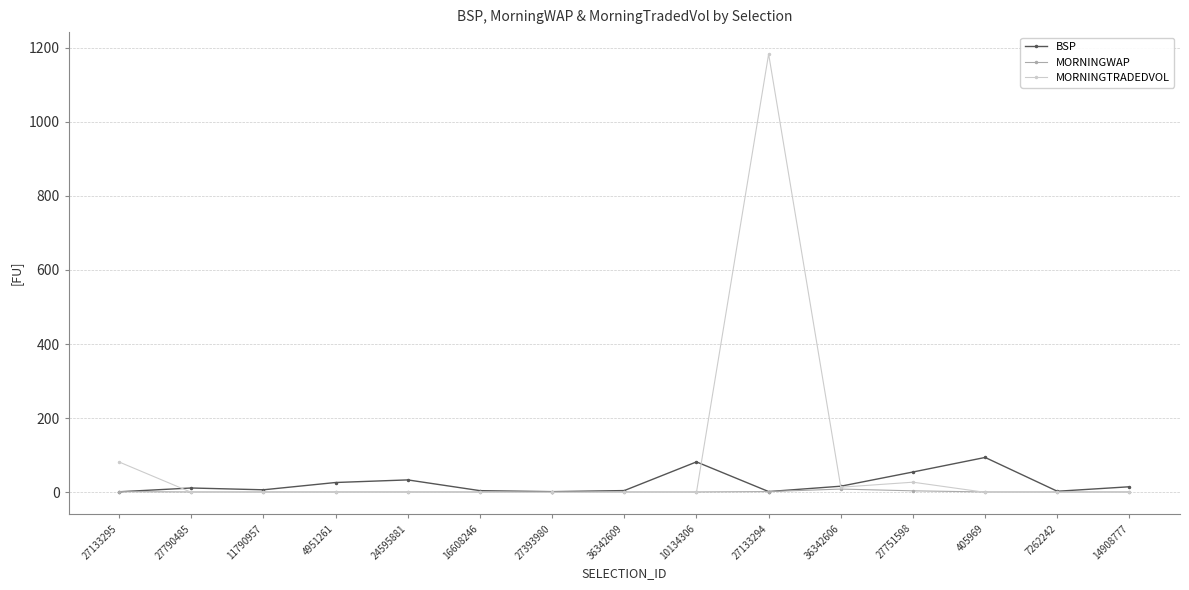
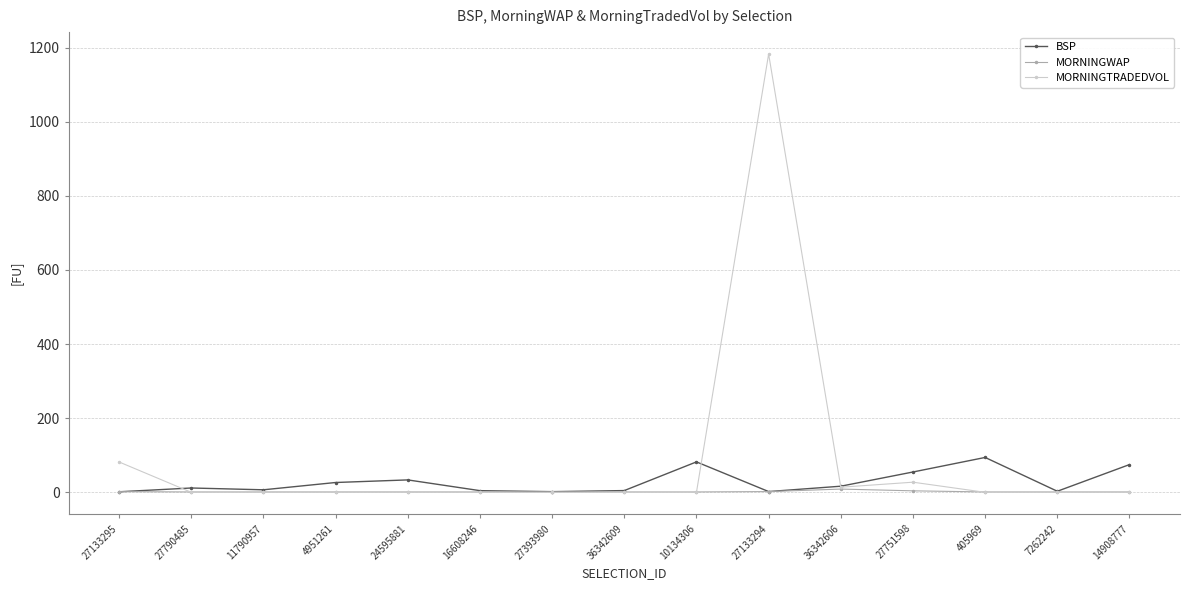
  {
    "BSP": {
      "27790485": 10,
      "4951261": 30,
      "24595881": 30,
      "10134306": 80,
      "27751598": 50,
      "405969": 90,
-     "14908777": 10
+     "14908777": 70
    }
  }
